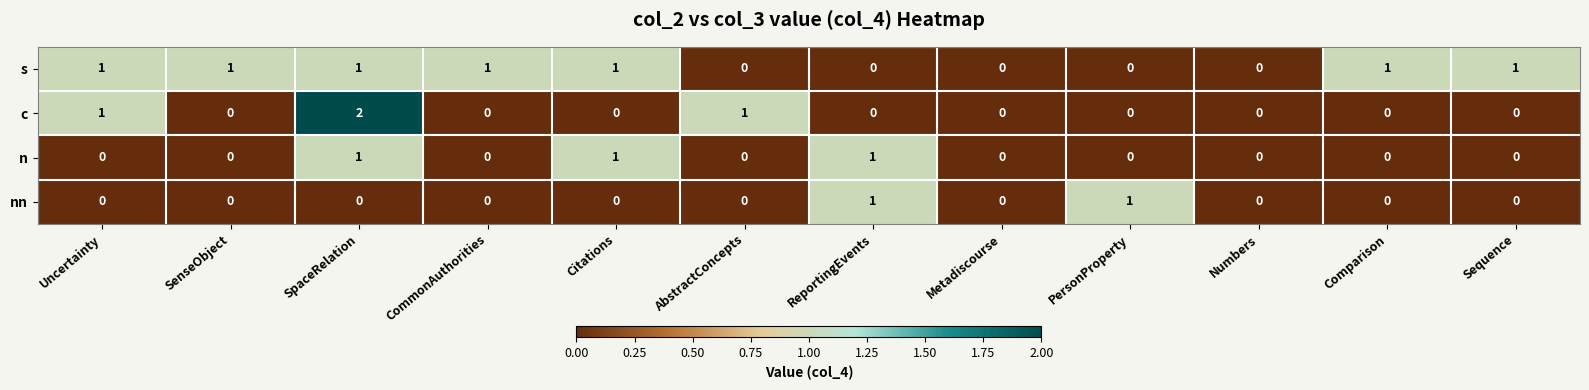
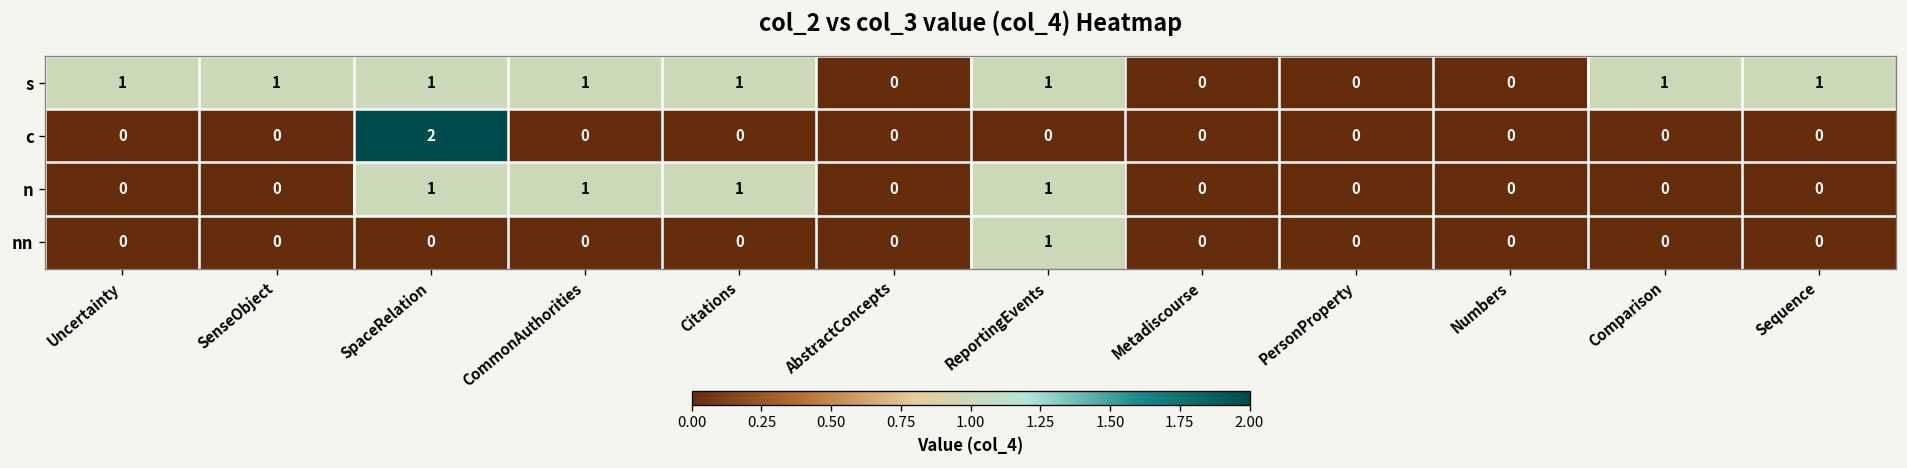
  {
    "s": {
      "Uncertainty": 1,
      "SenseObject": 1,
      "SpaceRelation": 1,
      "CommonAuthorities": 1,
      "Citations": 1,
      "AbstractConcepts": 0,
-     "ReportingEvents": 0,
+     "ReportingEvents": 1,
      "Metadiscourse": 0,
      "PersonProperty": 0,
      "Numbers": 0,
      "Comparison": 1,
      "Sequence": 1
    },
    "c": {
-     "Uncertainty": 1,
+     "Uncertainty": 0,
      "SenseObject": 0,
      "SpaceRelation": 2,
      "CommonAuthorities": 0,
      "Citations": 0,
-     "AbstractConcepts": 1,
+     "AbstractConcepts": 0,
      "ReportingEvents": 0,
      "Metadiscourse": 0,
      "PersonProperty": 0,
      "Numbers": 0,
      "Comparison": 0,
      "Sequence": 0
    },
    "n": {
      "Uncertainty": 0,
      "SenseObject": 0,
      "SpaceRelation": 1,
-     "CommonAuthorities": 0,
+     "CommonAuthorities": 1,
      "Citations": 1,
      "AbstractConcepts": 0,
      "ReportingEvents": 1,
      "Metadiscourse": 0,
      "PersonProperty": 0,
      "Numbers": 0,
      "Comparison": 0,
      "Sequence": 0
    },
    "nn": {
      "Uncertainty": 0,
      "SenseObject": 0,
      "SpaceRelation": 0,
      "CommonAuthorities": 0,
      "Citations": 0,
      "AbstractConcepts": 0,
      "ReportingEvents": 1,
      "Metadiscourse": 0,
-     "PersonProperty": 1,
+     "PersonProperty": 0,
      "Numbers": 0,
      "Comparison": 0,
      "Sequence": 0
    }
  }
